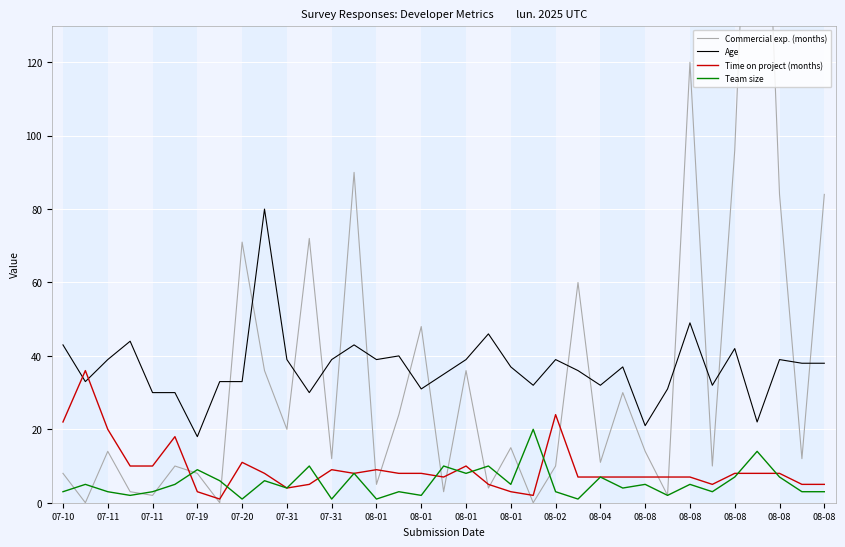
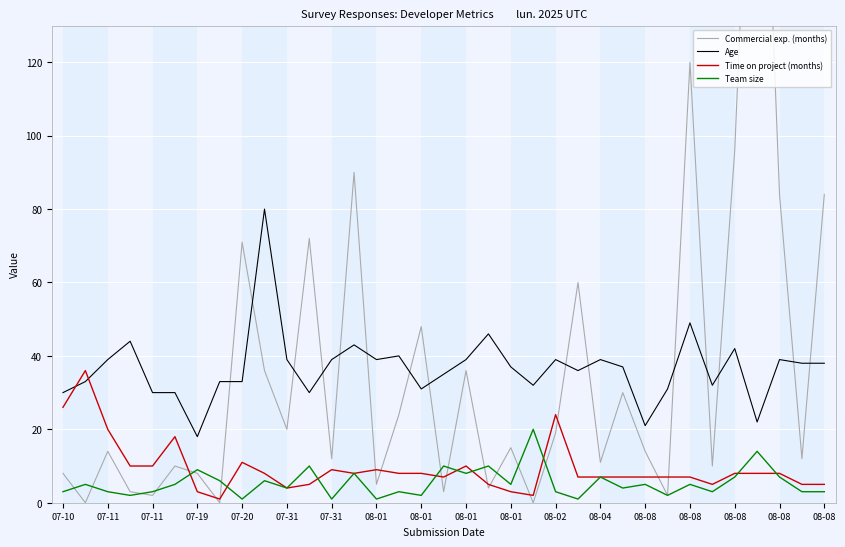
  {
    "Commercial exp. (months)": {
      "07-10": 8,
      "07-19": 8,
      "07-20": 71,
-     "08-02": 10,
+     "08-02": 19,
      "08-04": 11
    },
    "Age": {
-     "07-10": 43,
+     "07-10": 30,
      "07-19": 18,
      "07-20": 33,
      "08-02": 39,
-     "08-04": 32
+     "08-04": 39
    },
    "Time on project (months)": {
-     "07-10": 22,
+     "07-10": 26,
      "07-19": 3,
      "07-20": 11,
      "08-02": 24
    },
    "Team size": {
      "07-10": 3,
      "07-19": 9,
      "07-20": 1,
      "08-02": 3
    }
  }
